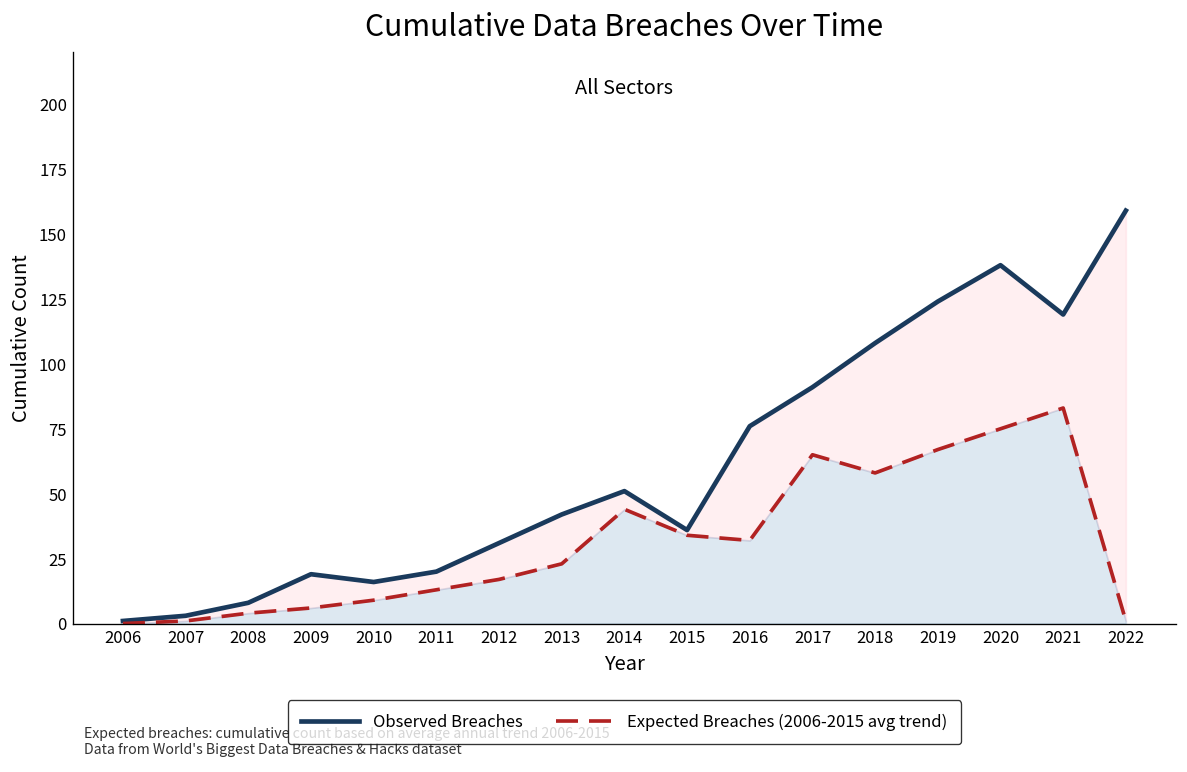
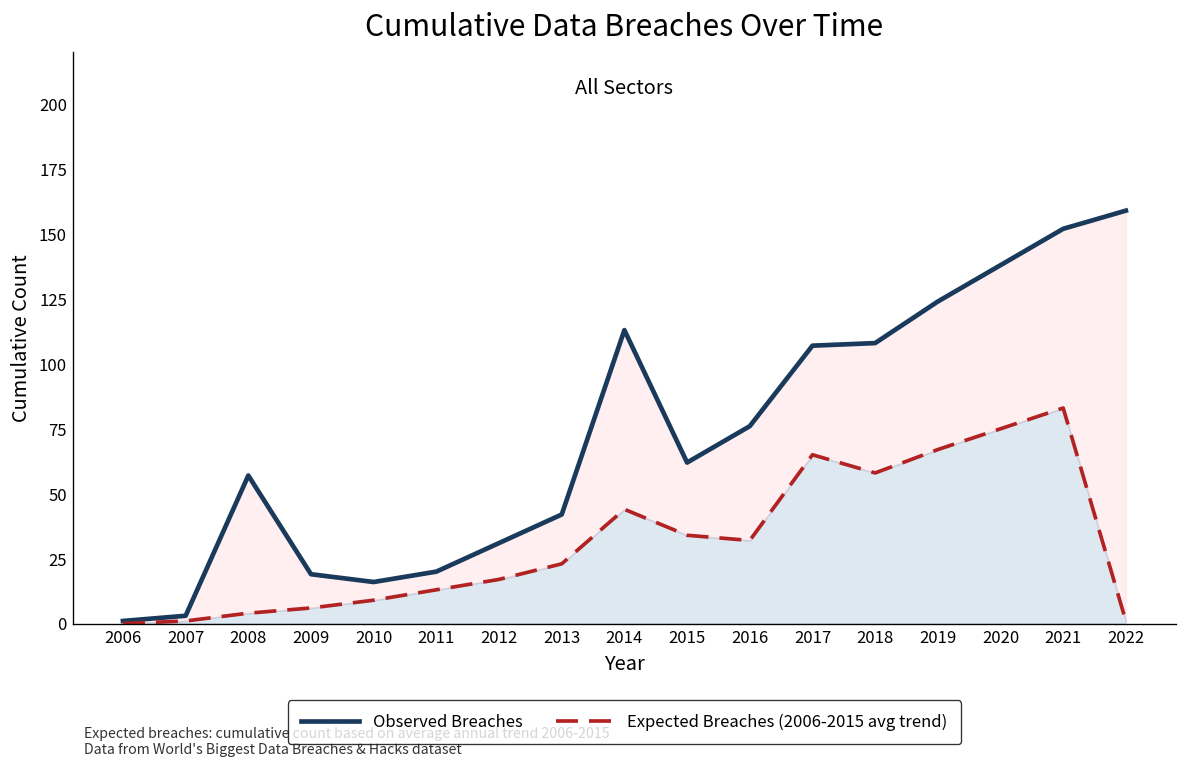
  {
    "Observed Breaches": {
      "2007": 3,
-     "2008": 8,
+     "2008": 57,
      "2009": 19,
      "2010": 16,
      "2011": 20,
      "2012": 31,
      "2013": 42,
-     "2014": 51,
-     "2015": 36,
+     "2014": 113,
+     "2015": 62,
      "2016": 76,
-     "2017": 91,
+     "2017": 107,
      "2018": 108,
      "2019": 124,
      "2020": 138,
-     "2021": 119,
+     "2021": 152,
      "2022": 159
    },
    "Expected Breaches (2006-2015 avg trend)": {
      "2007": 1,
      "2008": 4,
      "2009": 6,
      "2010": 9,
      "2011": 13,
      "2012": 17,
      "2013": 23,
      "2014": 44,
      "2015": 34,
      "2016": 32,
      "2017": 65,
      "2018": 58,
      "2019": 67,
      "2020": 75,
      "2021": 83,
      "2022": 1
    }
  }
